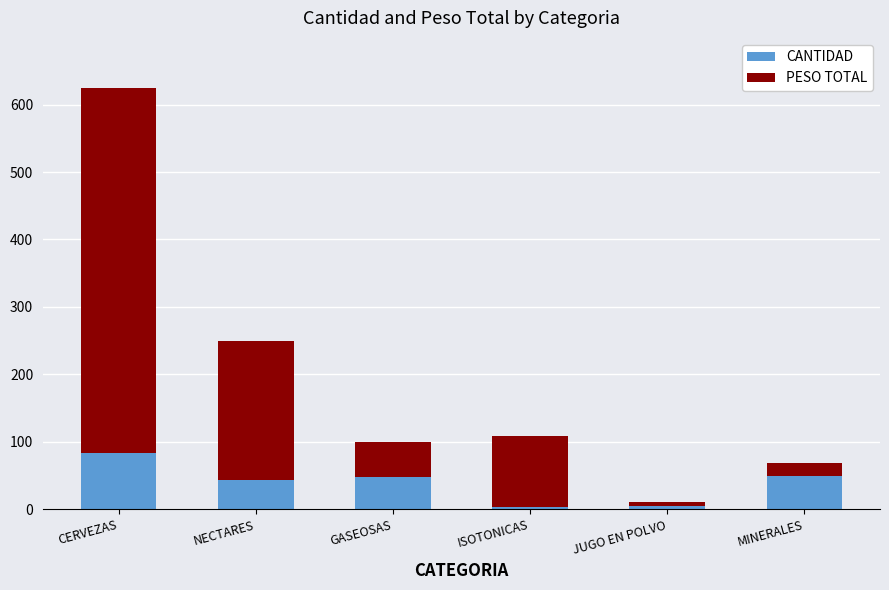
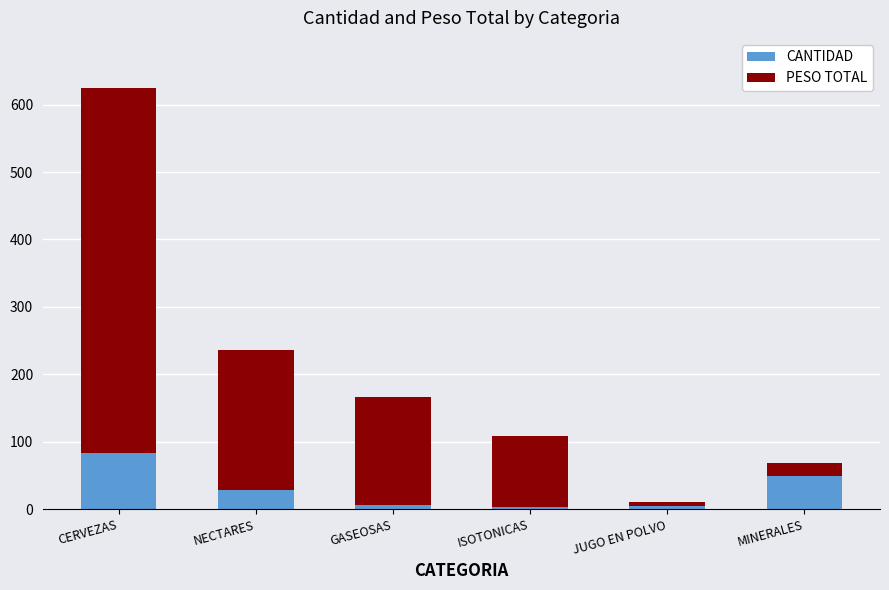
  {
    "CANTIDAD": {
      "CERVEZAS": 80,
-     "NECTARES": 40,
-     "GASEOSAS": 50,
+     "NECTARES": 30,
+     "GASEOSAS": 10,
      "JUGO EN POLVO": 10,
      "MINERALES": 50
    },
    "PESO TOTAL": {
      "CERVEZAS": 540,
      "NECTARES": 210,
-     "GASEOSAS": 50,
+     "GASEOSAS": 160,
      "ISOTONICAS": 110,
      "JUGO EN POLVO": 10,
      "MINERALES": 20
    }
  }
